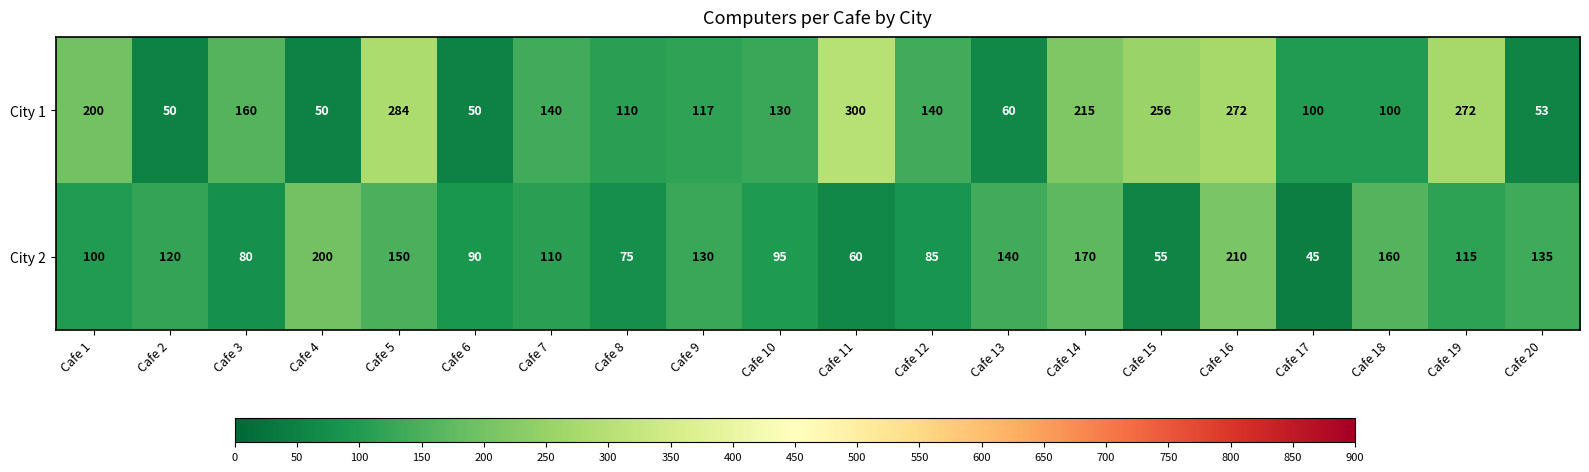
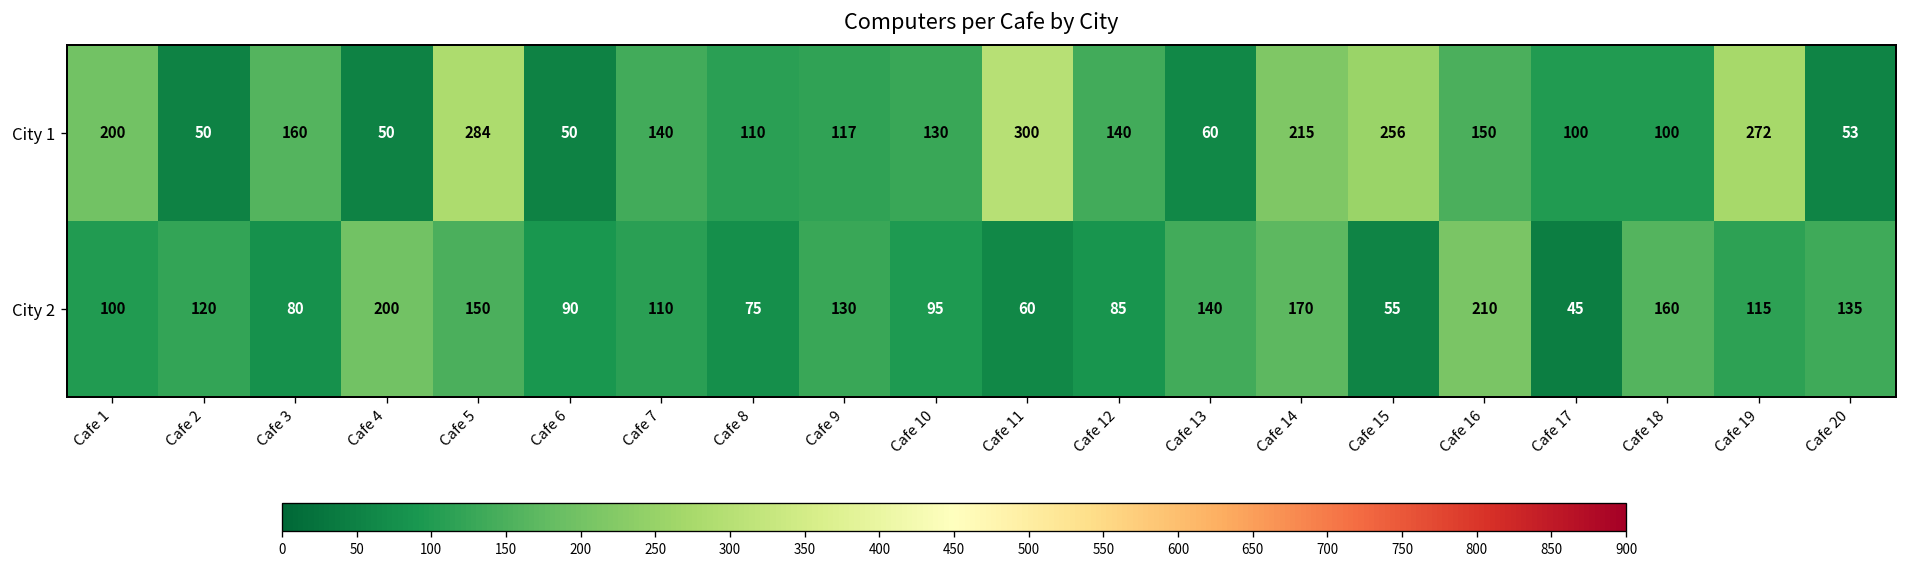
  {
    "City 1": {
      "Cafe 1": 200,
      "Cafe 2": 50,
      "Cafe 3": 160,
      "Cafe 4": 50,
      "Cafe 5": 284,
      "Cafe 6": 50,
      "Cafe 7": 140,
      "Cafe 8": 110,
      "Cafe 9": 117,
      "Cafe 10": 130,
      "Cafe 11": 300,
      "Cafe 12": 140,
      "Cafe 13": 60,
      "Cafe 14": 215,
      "Cafe 15": 256,
-     "Cafe 16": 272,
+     "Cafe 16": 150,
      "Cafe 17": 100,
      "Cafe 18": 100,
      "Cafe 19": 272,
      "Cafe 20": 53
    },
    "City 2": {
      "Cafe 1": 100,
      "Cafe 2": 120,
      "Cafe 3": 80,
      "Cafe 4": 200,
      "Cafe 5": 150,
      "Cafe 6": 90,
      "Cafe 7": 110,
      "Cafe 8": 75,
      "Cafe 9": 130,
      "Cafe 10": 95,
      "Cafe 11": 60,
      "Cafe 12": 85,
      "Cafe 13": 140,
      "Cafe 14": 170,
      "Cafe 15": 55,
      "Cafe 16": 210,
      "Cafe 17": 45,
      "Cafe 18": 160,
      "Cafe 19": 115,
      "Cafe 20": 135
    }
  }
